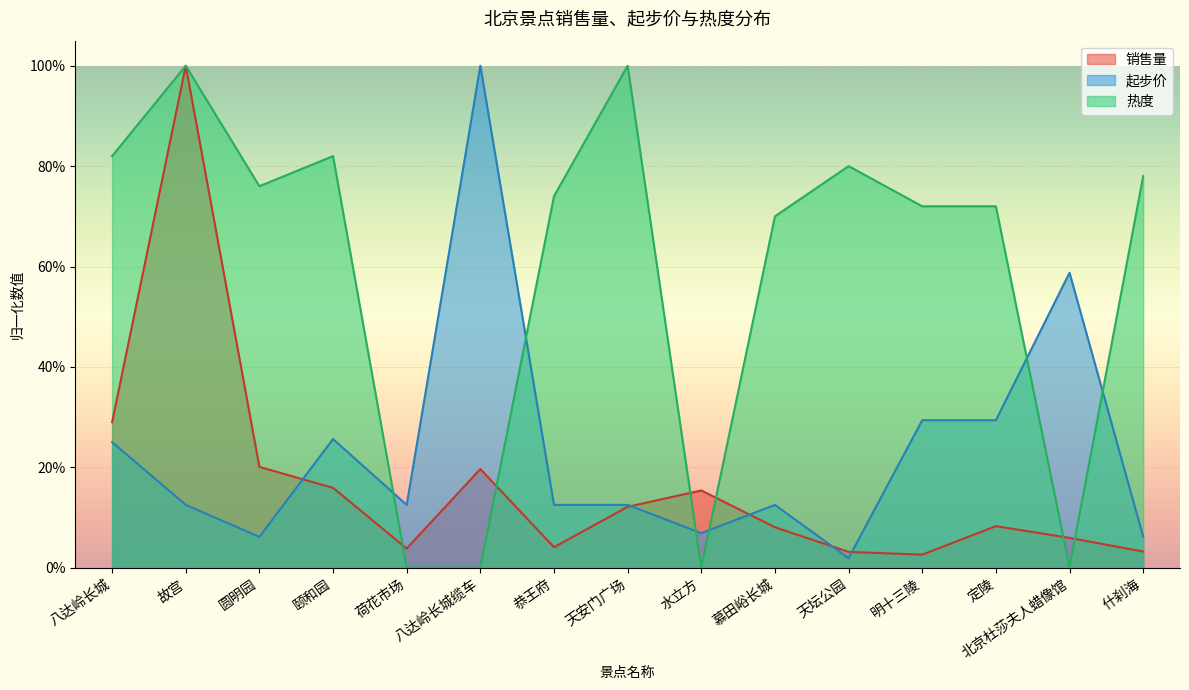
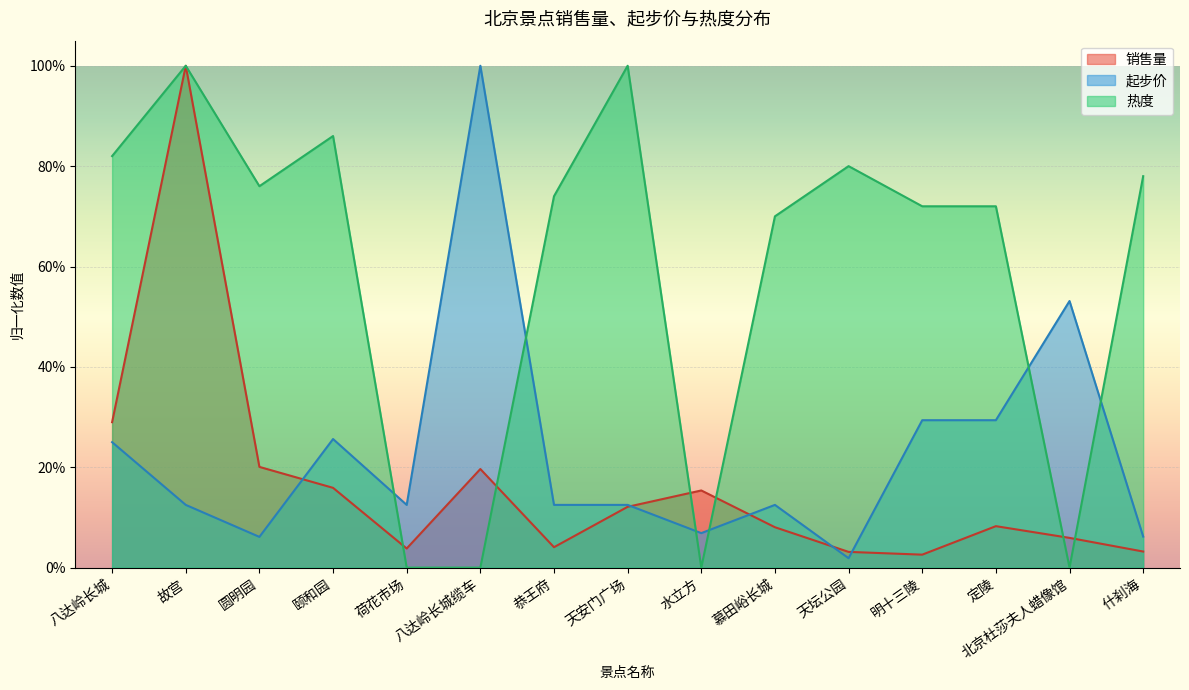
  {
    "销售量": {
      "八达岭长城": "29%",
      "圆明园": "20%",
      "颐和园": "16%",
      "荷花市场": "4%",
      "八达岭长城缆车": "20%",
      "恭王府": "4%",
      "水立方": "15%",
      "慕田峪长城": "8%",
      "天坛公园": "3%",
      "明十三陵": "3%",
      "定陵": "8%",
      "北京杜莎夫人蜡像馆": "6%",
      "什刹海": "3%"
    },
    "起步价": {
      "八达岭长城": "25%",
      "故宫": "13%",
      "圆明园": "6%",
      "颐和园": "26%",
      "荷花市场": "13%",
      "八达岭长城缆车": "100%",
      "恭王府": "13%",
      "水立方": "7%",
      "慕田峪长城": "13%",
      "天坛公园": "2%",
      "明十三陵": "29%",
      "定陵": "29%",
-     "北京杜莎夫人蜡像馆": "59%",
+     "北京杜莎夫人蜡像馆": "53%",
      "什刹海": "6%"
    },
    "热度": {
      "八达岭长城": "82%",
      "圆明园": "76%",
-     "颐和园": "82%",
+     "颐和园": "86%",
      "荷花市场": "0%",
      "八达岭长城缆车": "0%",
      "恭王府": "74%",
      "天安门广场": "100%",
      "水立方": "0%",
      "慕田峪长城": "70%",
      "天坛公园": "80%",
      "明十三陵": "72%",
      "定陵": "72%",
      "北京杜莎夫人蜡像馆": "0%",
      "什刹海": "78%"
    }
  }
